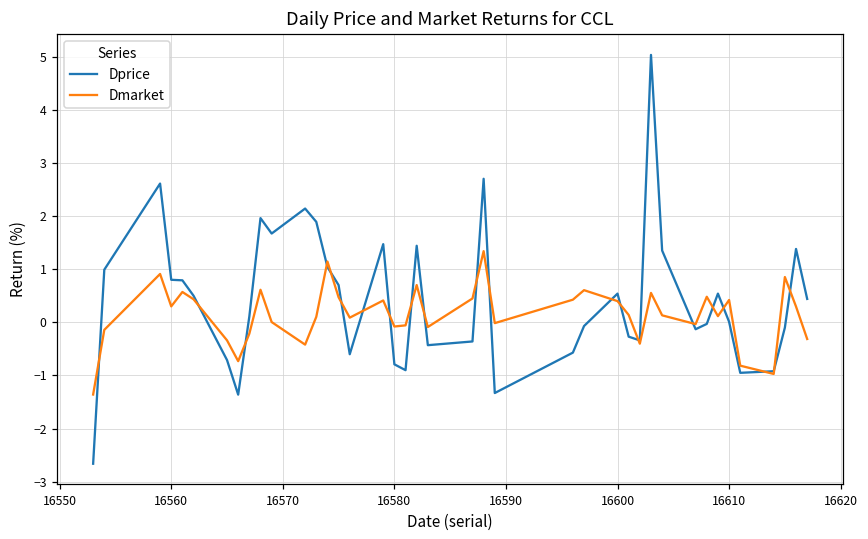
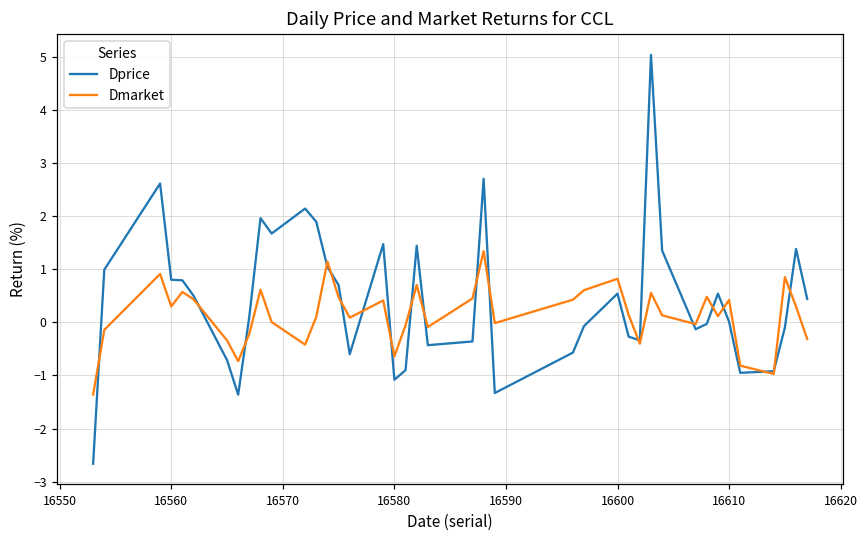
  {
    "Dprice": {
      "16560": 0.8,
-     "16580": -0.8,
+     "16580": -1.1,
      "16600": 0.5,
      "16610": 0.0
    },
    "Dmarket": {
      "16560": 0.3,
-     "16580": -0.1,
-     "16600": 0.4,
+     "16580": -0.6,
+     "16600": 0.8,
      "16610": 0.4
    }
  }
